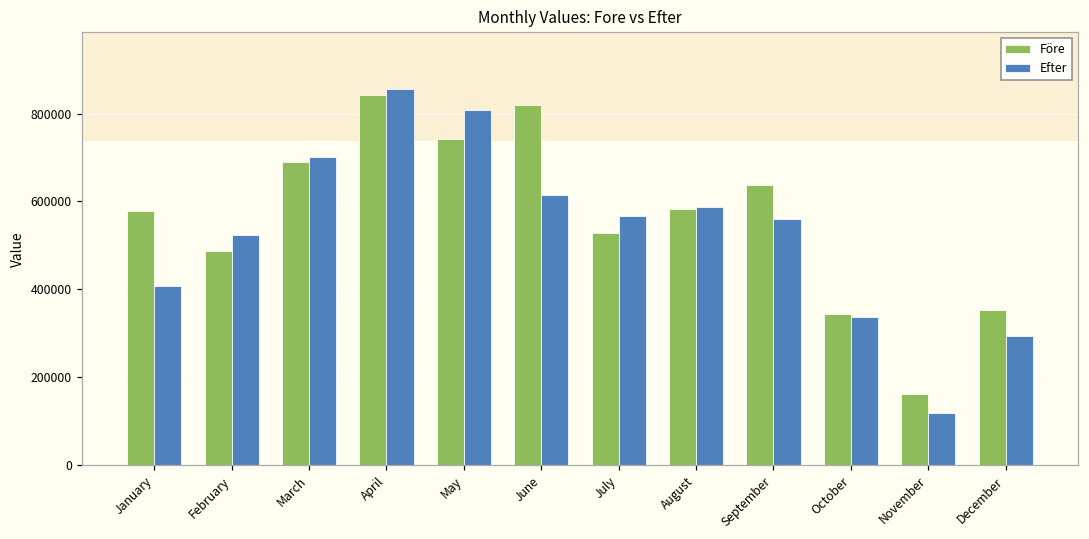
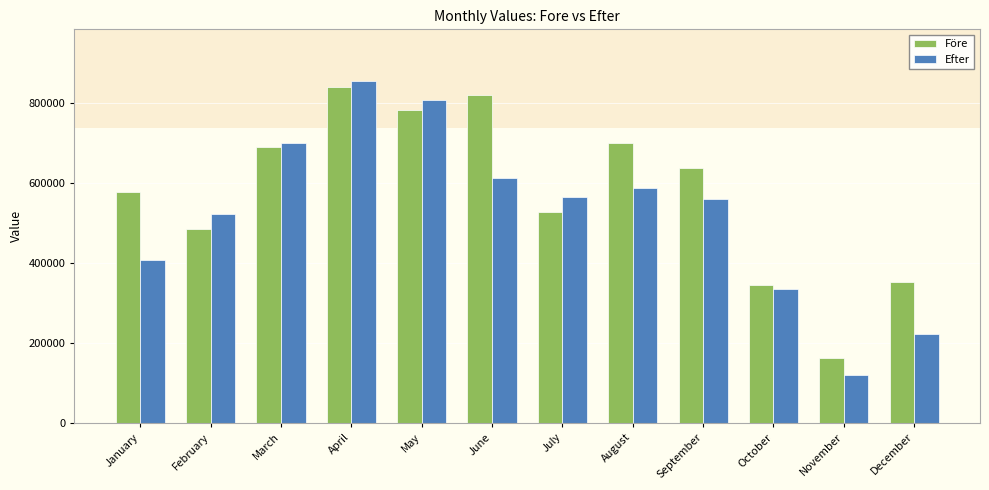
  {
    "Före": {
      "January": 580000,
      "February": 490000,
      "March": 690000,
      "April": 840000,
-     "May": 740000,
+     "May": 780000,
      "June": 820000,
      "July": 530000,
-     "August": 580000,
+     "August": 700000,
      "September": 640000,
      "October": 340000,
      "November": 160000,
      "December": 350000
    },
    "Efter": {
      "January": 410000,
      "February": 520000,
      "March": 700000,
      "April": 860000,
      "May": 810000,
      "June": 610000,
      "July": 570000,
      "August": 590000,
      "September": 560000,
      "October": 340000,
      "November": 120000,
-     "December": 290000
+     "December": 220000
    }
  }
